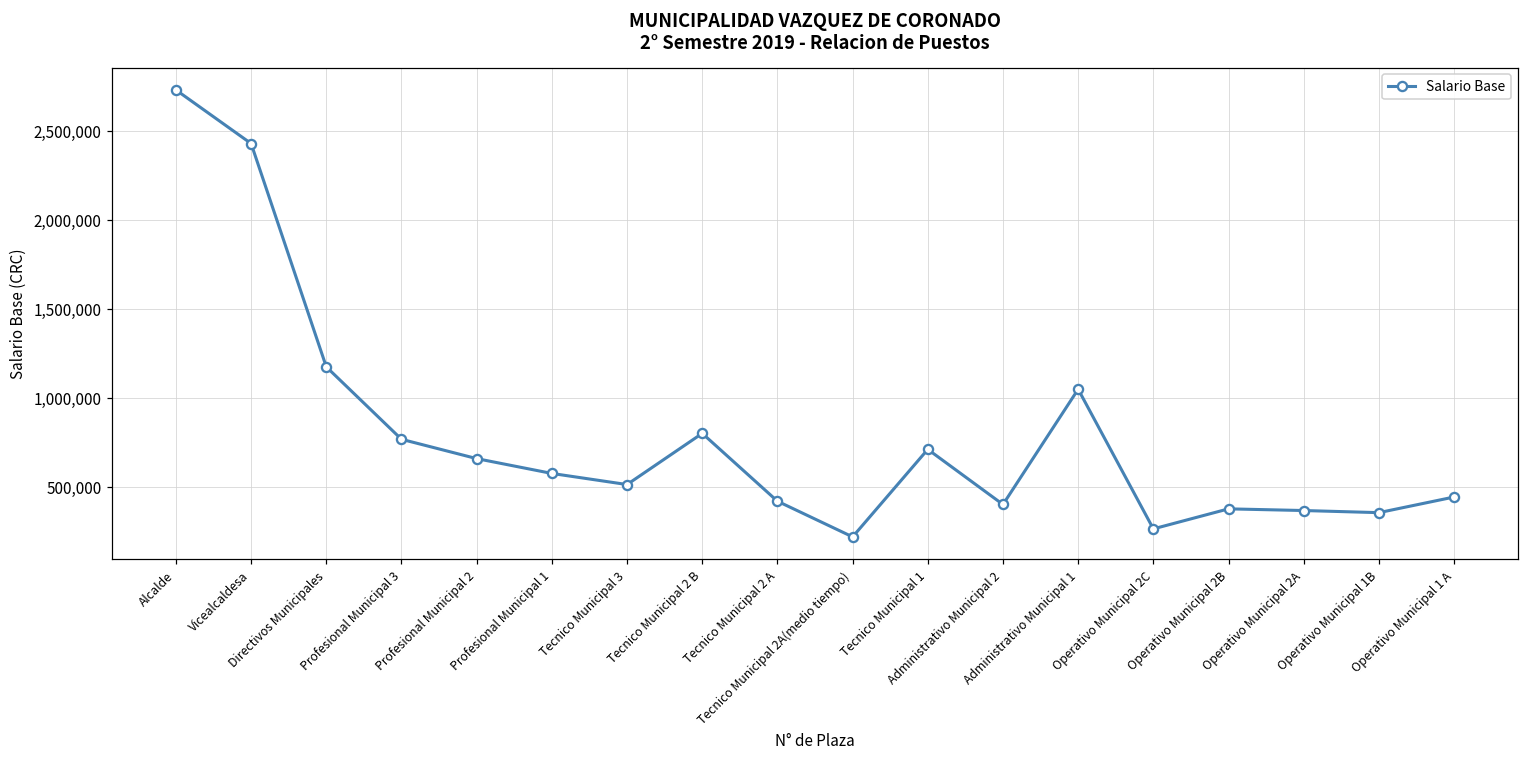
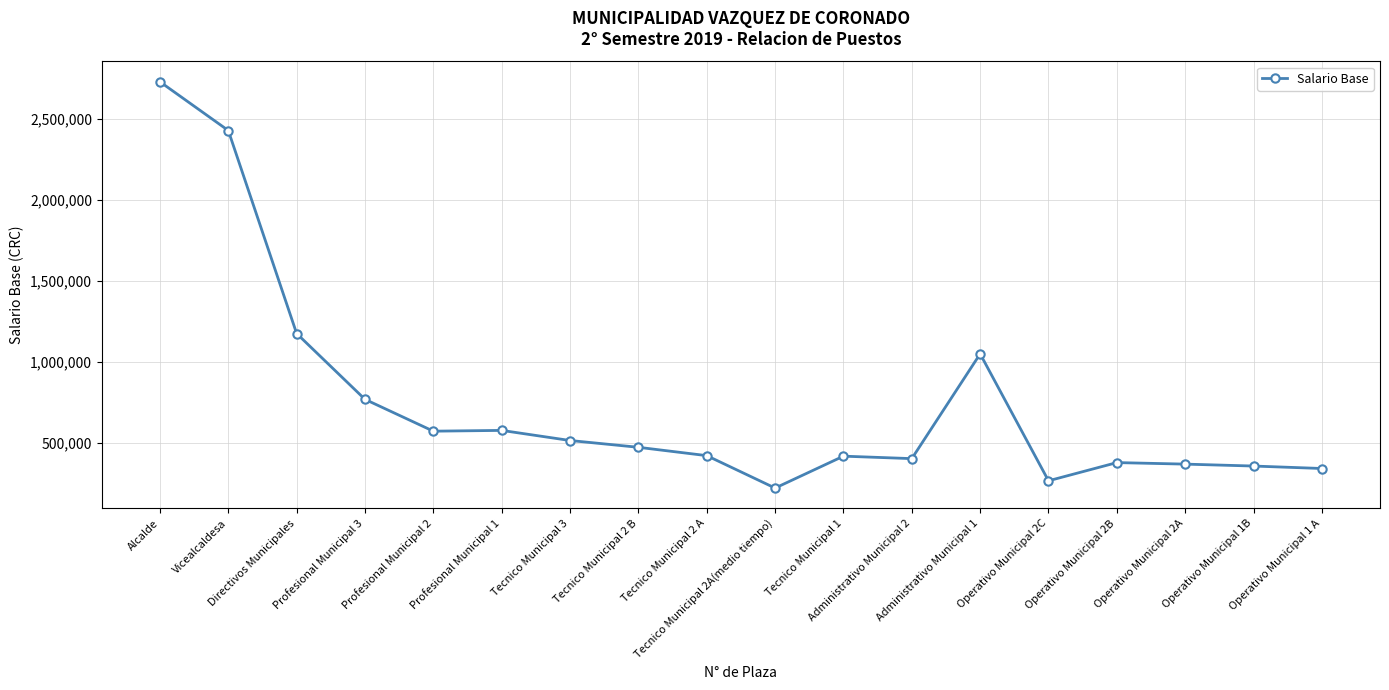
  {
    "Alcalde": "2,730,000",
    "Vicealcaldesa": "2,430,000",
    "Directivos Municipales": "1,170,000",
    "Profesional Municipal 3": "770,000",
-   "Profesional Municipal 2": "660,000",
+   "Profesional Municipal 2": "570,000",
    "Profesional Municipal 1": "580,000",
    "Tecnico Municipal 3": "510,000",
-   "Tecnico Municipal 2 B": "800,000",
+   "Tecnico Municipal 2 B": "470,000",
    "Tecnico Municipal 2 A": "420,000",
    "Tecnico Municipal 2A(medio tiempo)": "220,000",
-   "Tecnico Municipal 1": "710,000",
+   "Tecnico Municipal 1": "420,000",
    "Administrativo Municipal 2": "400,000",
    "Administrativo Municipal 1": "1,050,000",
    "Operativo Municipal 2C": "260,000",
    "Operativo Municipal 2B": "380,000",
    "Operativo Municipal 2A": "370,000",
    "Operativo Municipal 1B": "360,000",
-   "Operativo Municipal 1 A": "440,000"
+   "Operativo Municipal 1 A": "340,000"
  }
